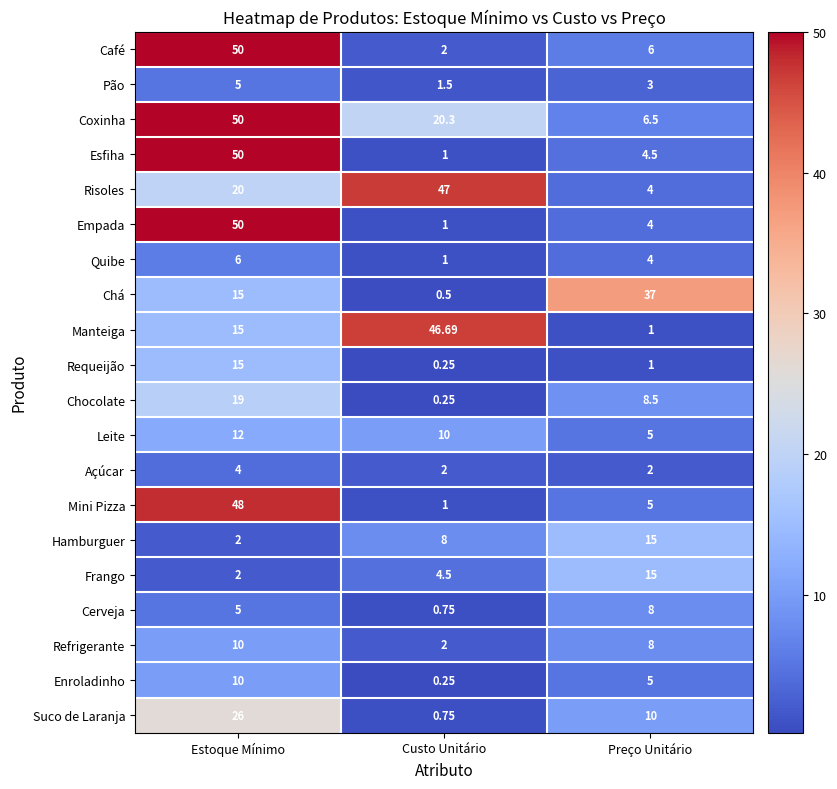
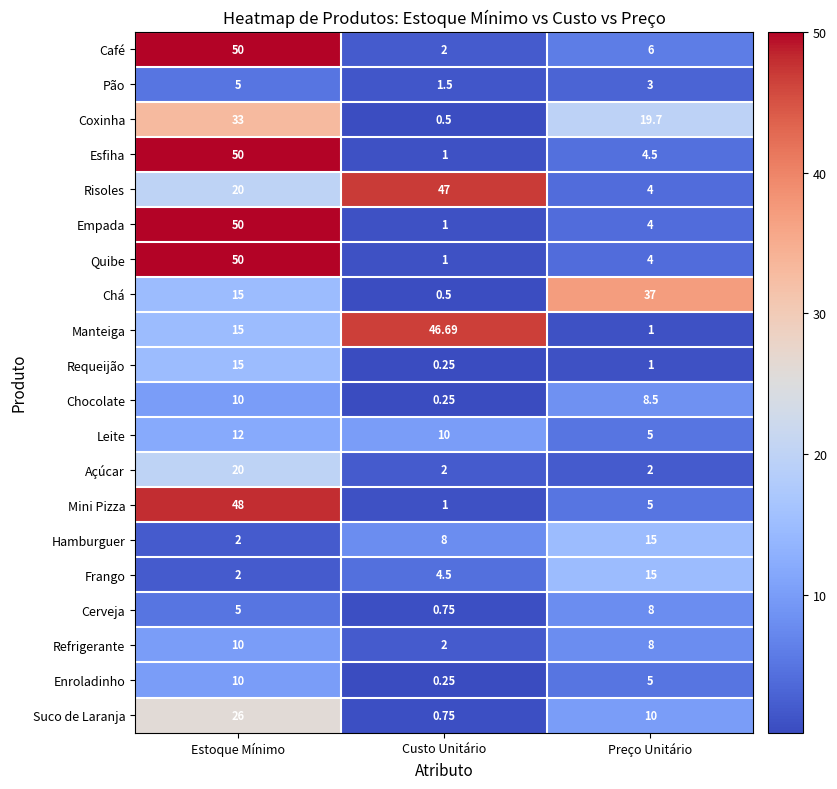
  {
    "Café": {
      "Estoque Mínimo": 50,
      "Custo Unitário": 2,
      "Preço Unitário": 6
    },
    "Pão": {
      "Estoque Mínimo": 5,
      "Custo Unitário": 1.5,
      "Preço Unitário": 3
    },
    "Coxinha": {
-     "Estoque Mínimo": 50,
-     "Custo Unitário": 20.3,
-     "Preço Unitário": 6.5
+     "Estoque Mínimo": 33,
+     "Custo Unitário": 0.5,
+     "Preço Unitário": 19.7
    },
    "Esfiha": {
      "Estoque Mínimo": 50,
      "Custo Unitário": 1,
      "Preço Unitário": 4.5
    },
    "Risoles": {
      "Estoque Mínimo": 20,
      "Custo Unitário": 47,
      "Preço Unitário": 4
    },
    "Empada": {
      "Estoque Mínimo": 50,
      "Custo Unitário": 1,
      "Preço Unitário": 4
    },
    "Quibe": {
-     "Estoque Mínimo": 6,
+     "Estoque Mínimo": 50,
      "Custo Unitário": 1,
      "Preço Unitário": 4
    },
    "Chá": {
      "Estoque Mínimo": 15,
      "Custo Unitário": 0.5,
      "Preço Unitário": 37
    },
    "Manteiga": {
      "Estoque Mínimo": 15,
      "Custo Unitário": 46.69,
      "Preço Unitário": 1
    },
    "Requeijão": {
      "Estoque Mínimo": 15,
      "Custo Unitário": 0.25,
      "Preço Unitário": 1
    },
    "Chocolate": {
-     "Estoque Mínimo": 19,
+     "Estoque Mínimo": 10,
      "Custo Unitário": 0.25,
      "Preço Unitário": 8.5
    },
    "Leite": {
      "Estoque Mínimo": 12,
      "Custo Unitário": 10,
      "Preço Unitário": 5
    },
    "Açúcar": {
-     "Estoque Mínimo": 4,
+     "Estoque Mínimo": 20,
      "Custo Unitário": 2,
      "Preço Unitário": 2
    },
    "Mini Pizza": {
      "Estoque Mínimo": 48,
      "Custo Unitário": 1,
      "Preço Unitário": 5
    },
    "Hamburguer": {
      "Estoque Mínimo": 2,
      "Custo Unitário": 8,
      "Preço Unitário": 15
    },
    "Frango": {
      "Estoque Mínimo": 2,
      "Custo Unitário": 4.5,
      "Preço Unitário": 15
    },
    "Cerveja": {
      "Estoque Mínimo": 5,
      "Custo Unitário": 0.75,
      "Preço Unitário": 8
    },
    "Refrigerante": {
      "Estoque Mínimo": 10,
      "Custo Unitário": 2,
      "Preço Unitário": 8
    },
    "Enroladinho": {
      "Estoque Mínimo": 10,
      "Custo Unitário": 0.25,
      "Preço Unitário": 5
    },
    "Suco de Laranja": {
      "Custo Unitário": 0.75,
      "Preço Unitário": 10
    }
  }
